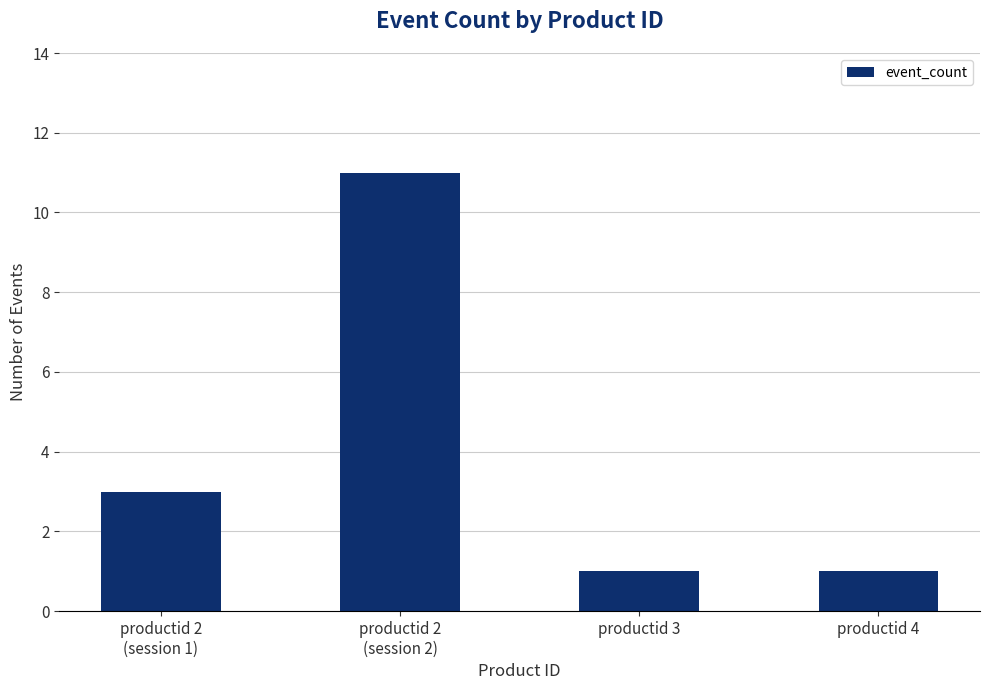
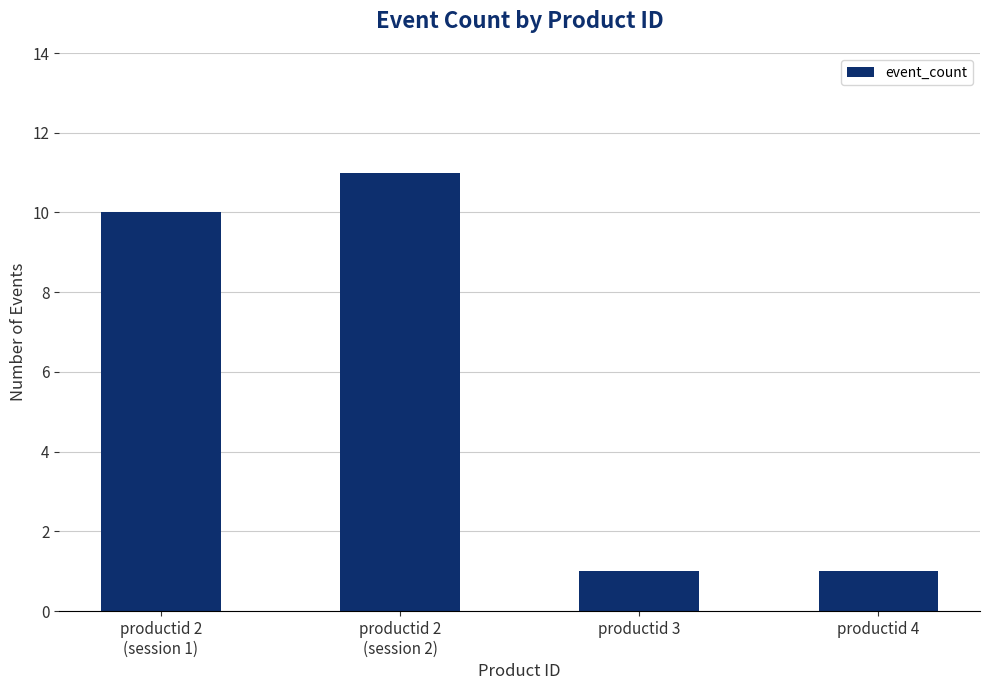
  {
-   "productid 2 (session 1)": 3,
+   "productid 2 (session 1)": 10,
    "productid 2 (session 2)": 11,
    "productid 3": 1,
    "productid 4": 1
  }
